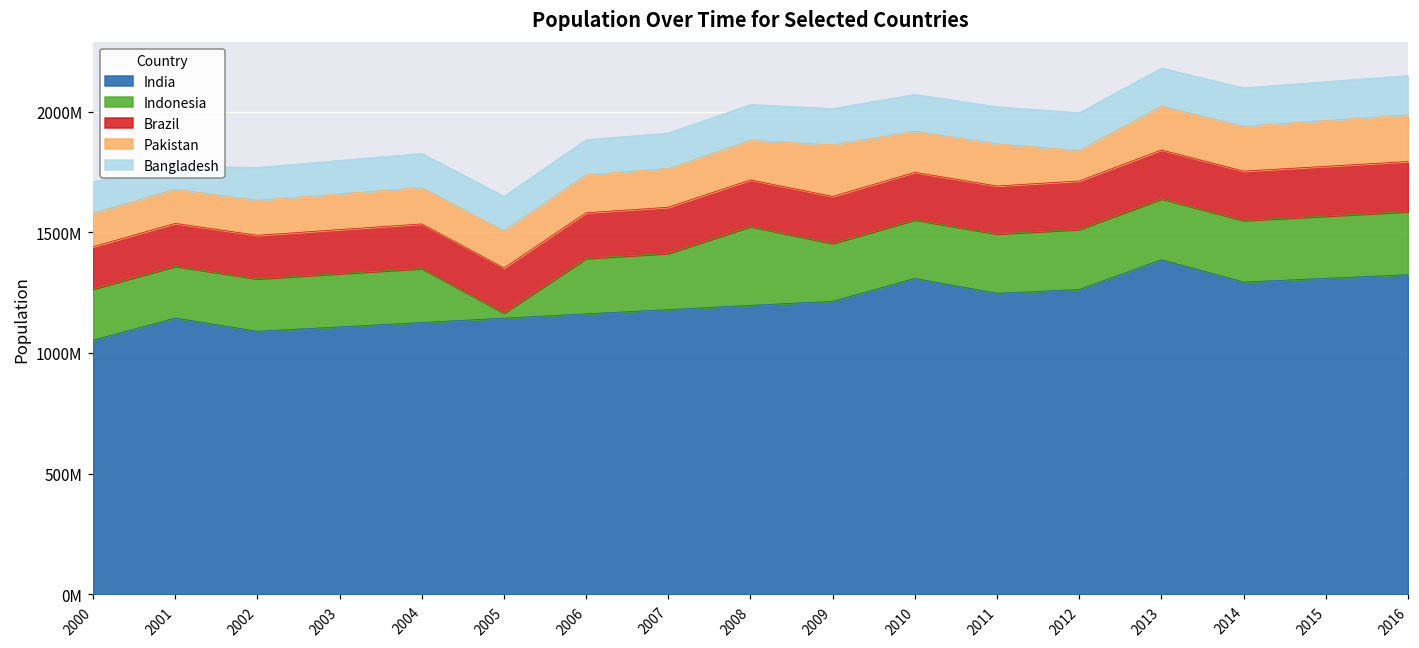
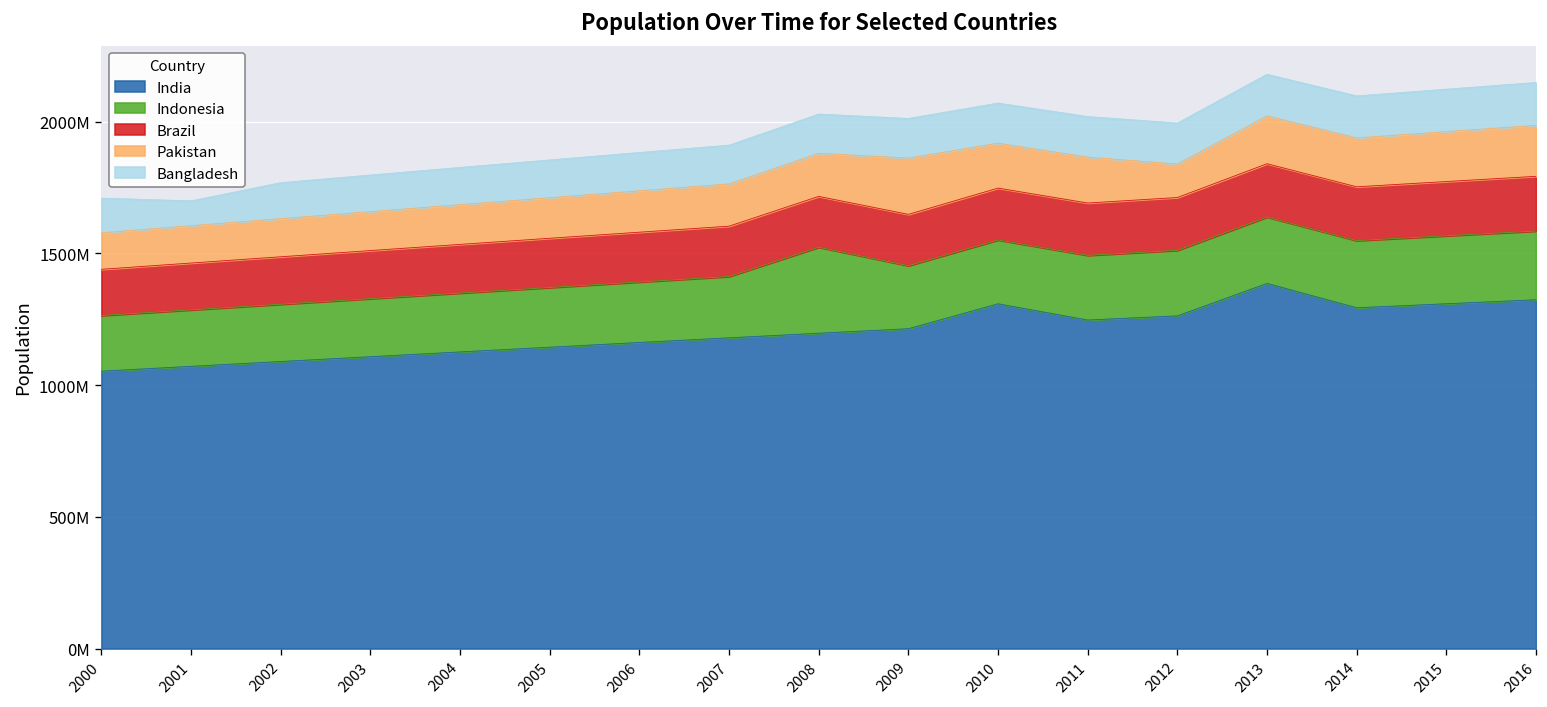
  {
    "India": {
      "2000": 1050000000,
-     "2001": 1140000000,
+     "2001": 1070000000,
      "2002": 1090000000,
      "2003": 1110000000,
      "2004": 1130000000,
      "2005": 1140000000,
      "2006": 1160000000,
      "2007": 1180000000,
      "2008": 1200000000,
      "2009": 1210000000,
      "2010": 1310000000,
      "2011": 1250000000,
      "2012": 1260000000,
      "2013": 1390000000,
      "2014": 1290000000,
      "2015": 1310000000,
      "2016": 1320000000
    },
    "Indonesia": {
      "2000": 210000000,
      "2001": 210000000,
      "2002": 220000000,
      "2003": 220000000,
      "2004": 220000000,
-     "2005": 20000000,
+     "2005": 230000000,
      "2006": 230000000,
      "2007": 230000000,
      "2008": 330000000,
      "2009": 240000000,
      "2010": 240000000,
      "2011": 250000000,
      "2012": 250000000,
      "2013": 250000000,
      "2014": 260000000,
      "2015": 260000000,
      "2016": 260000000
    },
    "Brazil": {
      "2000": 180000000,
      "2001": 180000000,
      "2002": 180000000,
      "2003": 180000000,
      "2004": 180000000,
      "2005": 190000000,
      "2006": 190000000,
      "2007": 190000000,
      "2008": 190000000,
      "2009": 190000000,
      "2010": 200000000,
      "2011": 200000000,
      "2012": 200000000,
      "2013": 200000000,
      "2014": 200000000,
      "2015": 210000000,
      "2016": 210000000
    },
    "Pakistan": {
      "2000": 140000000,
      "2001": 140000000,
      "2002": 140000000,
      "2003": 150000000,
      "2004": 150000000,
      "2005": 150000000,
      "2006": 160000000,
      "2007": 160000000,
      "2008": 160000000,
      "2009": 210000000,
      "2010": 170000000,
      "2011": 170000000,
      "2012": 130000000,
      "2013": 180000000,
      "2014": 190000000,
      "2015": 190000000,
      "2016": 190000000
    },
    "Bangladesh": {
      "2000": 130000000,
      "2002": 140000000,
      "2003": 140000000,
      "2004": 140000000,
      "2005": 140000000,
      "2006": 150000000,
      "2007": 150000000,
      "2008": 150000000,
      "2009": 150000000,
      "2010": 150000000,
      "2011": 150000000,
      "2012": 160000000,
      "2013": 160000000,
      "2014": 160000000,
      "2015": 160000000,
      "2016": 160000000
    }
  }
